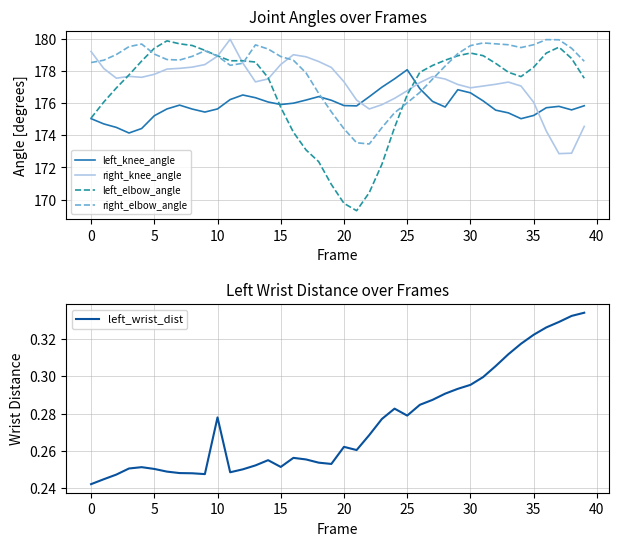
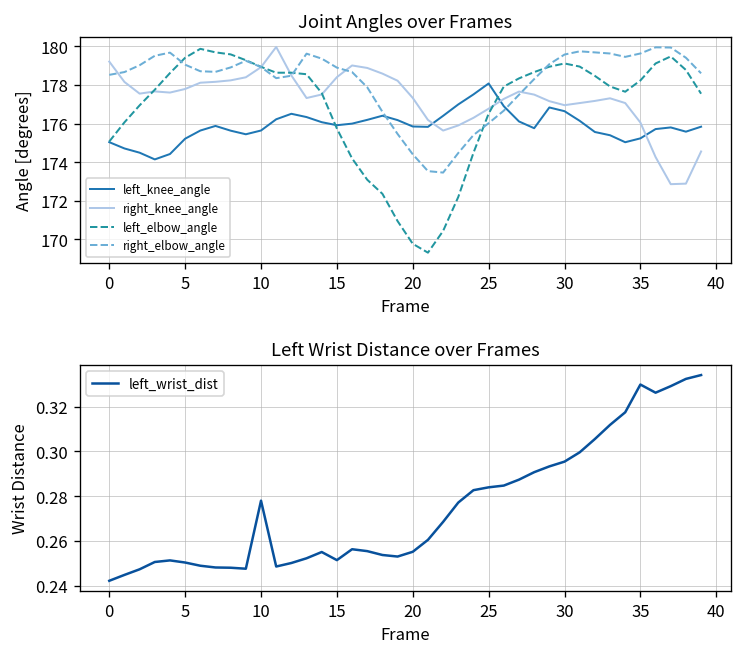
  {
    "Joint Angles over Frames": {
      "right_knee_angle": {
        "0": 179.2,
        "5": 177.8,
        "15": 178.4,
        "20": 177.3,
        "25": 176.8,
        "30": 177.0,
        "35": 176.1
      },
      "right_elbow_angle": {
        "0": 178.5,
        "5": 179.1,
        "15": 178.9,
        "20": 174.4,
        "25": 176.0,
        "30": 179.6,
        "35": 179.6
      }
    },
    "Left Wrist Distance over Frames": {
      "0": 0.242,
      "5": 0.250,
      "10": 0.278,
      "15": 0.251,
-     "20": 0.262,
-     "25": 0.279,
+     "20": 0.255,
+     "25": 0.284,
      "30": 0.295,
-     "35": 0.322
+     "35": 0.330
    }
  }
